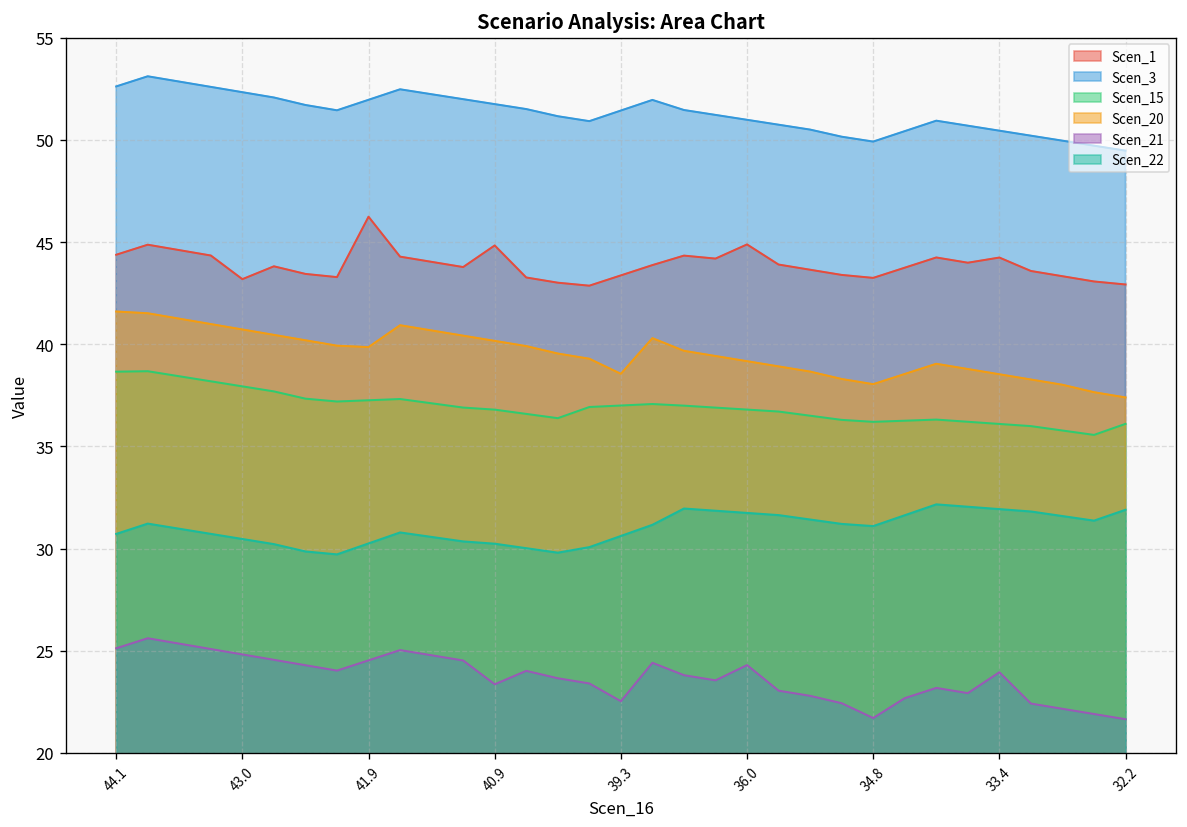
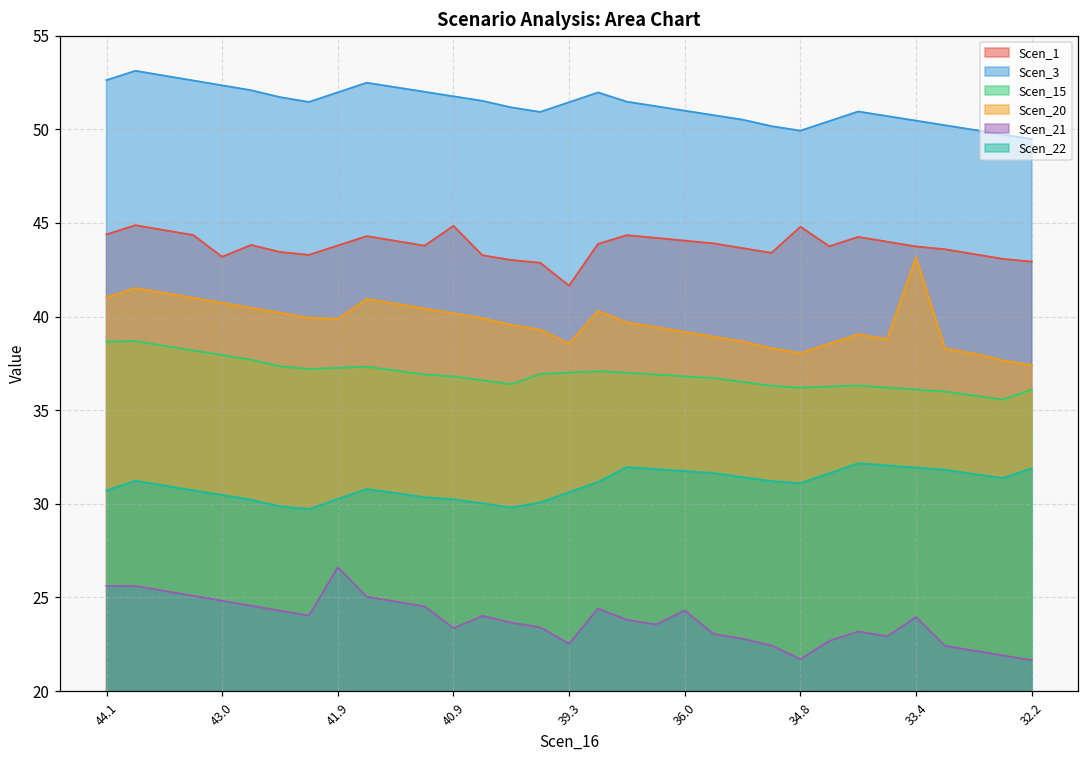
  {
    "Scen_1": {
      "44.1": 44.4,
      "43.0": 43.2,
-     "41.9": 46.2,
+     "41.9": 43.8,
      "40.9": 44.8,
-     "39.3": 43.4,
-     "36.0": 44.9,
-     "34.8": 43.2,
-     "33.4": 44.2,
+     "39.3": 41.6,
+     "36.0": 44.0,
+     "34.8": 44.8,
+     "33.4": 43.7,
      "32.2": 42.9
    },
    "Scen_20": {
-     "44.1": 41.6,
+     "44.1": 41.0,
      "43.0": 40.7,
      "41.9": 39.9,
      "40.9": 40.2,
      "39.3": 38.6,
      "36.0": 39.2,
      "34.8": 38.0,
-     "33.4": 38.5,
+     "33.4": 43.2,
      "32.2": 37.4
    },
    "Scen_21": {
-     "44.1": 25.1,
+     "44.1": 25.6,
      "43.0": 24.8,
-     "41.9": 24.5,
+     "41.9": 26.6,
      "40.9": 23.4,
      "39.3": 22.5,
      "36.0": 24.3,
      "34.8": 21.7,
      "33.4": 23.9,
      "32.2": 21.6
    }
  }
